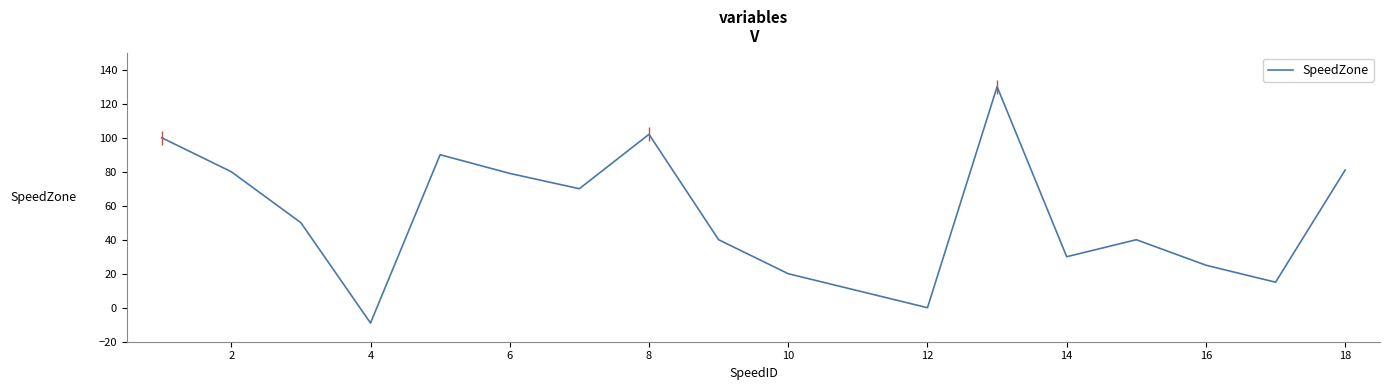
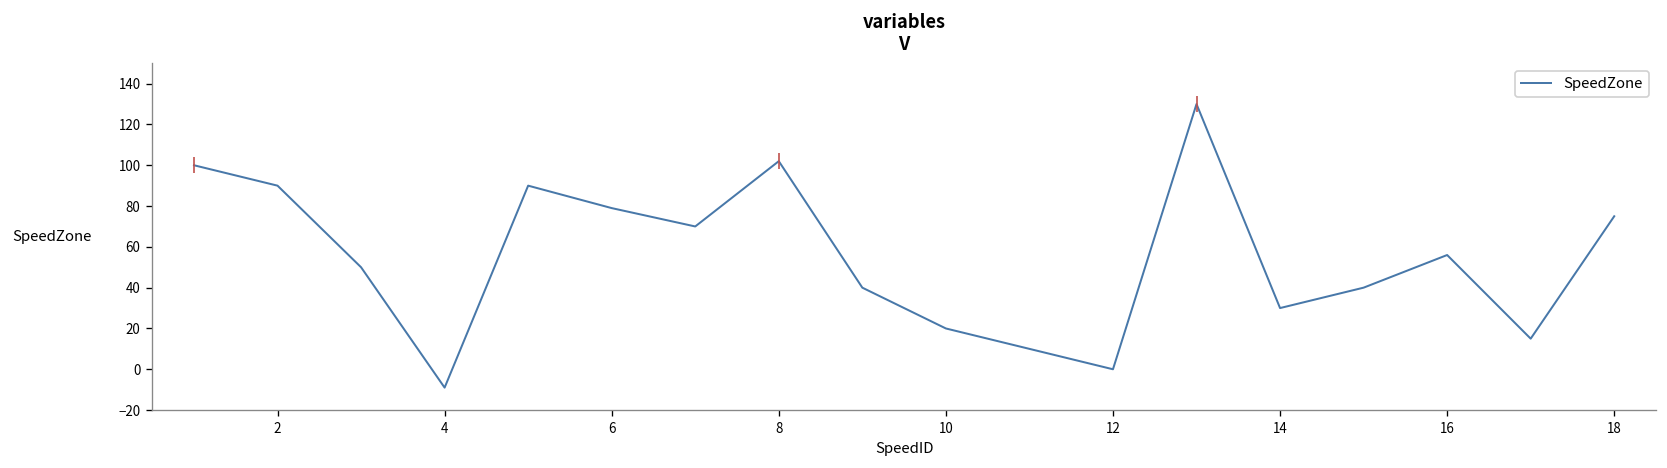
  {
    "SpeedZone": {
-     "2": 80,
+     "2": 90,
      "4": -9,
      "6": 79,
      "10": 20,
      "12": 0,
      "14": 30,
-     "16": 25,
-     "18": 81
+     "16": 56,
+     "18": 75
    }
  }
